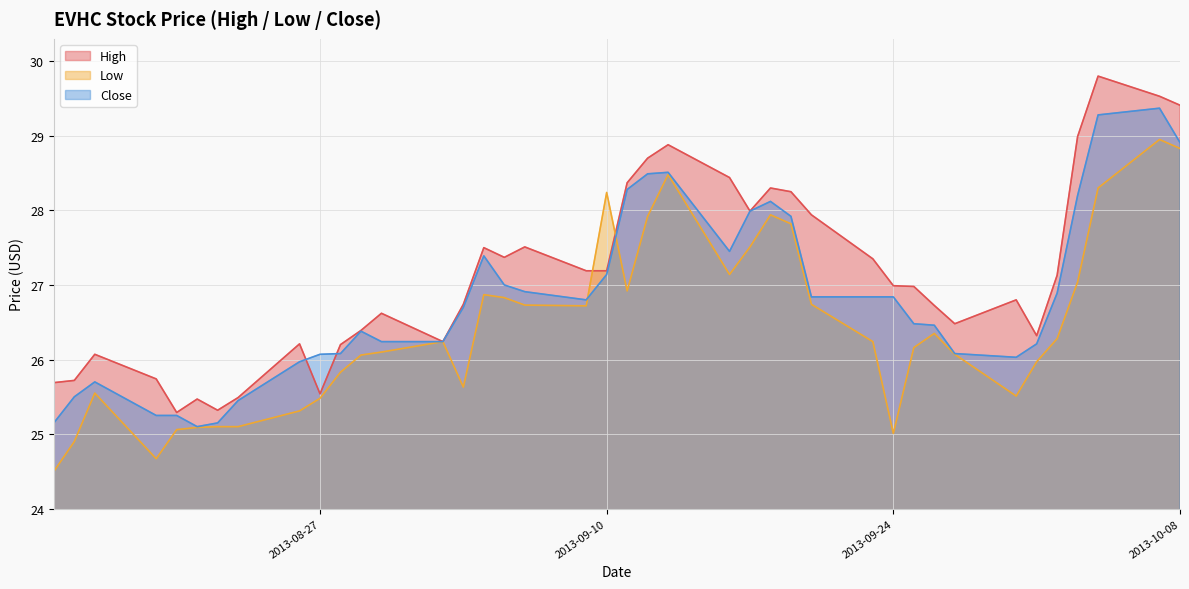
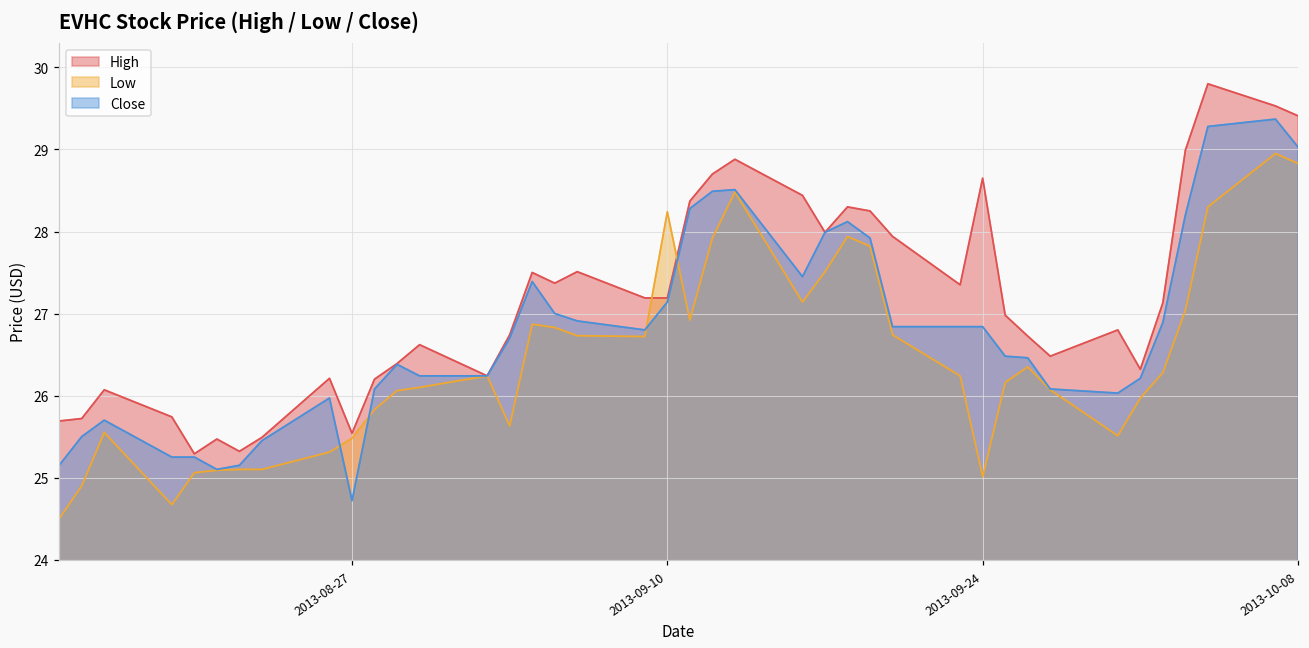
  {
    "High": {
      "2013-08-27": 25.5,
      "2013-09-10": 27.2,
-     "2013-09-24": 27.0,
+     "2013-09-24": 28.7,
      "2013-10-08": 29.4
    },
    "Low": {
      "2013-08-27": 25.5,
      "2013-09-10": 28.2,
      "2013-09-24": 25.0,
      "2013-10-08": 28.8
    },
    "Close": {
-     "2013-08-27": 26.1,
+     "2013-08-27": 24.7,
      "2013-09-10": 27.1,
      "2013-09-24": 26.8,
-     "2013-10-08": 28.9
+     "2013-10-08": 29.0
    }
  }
